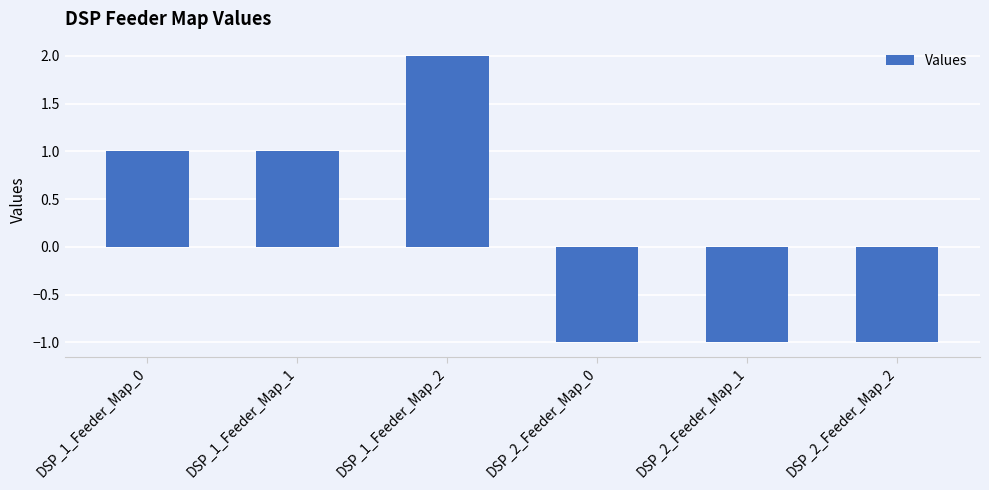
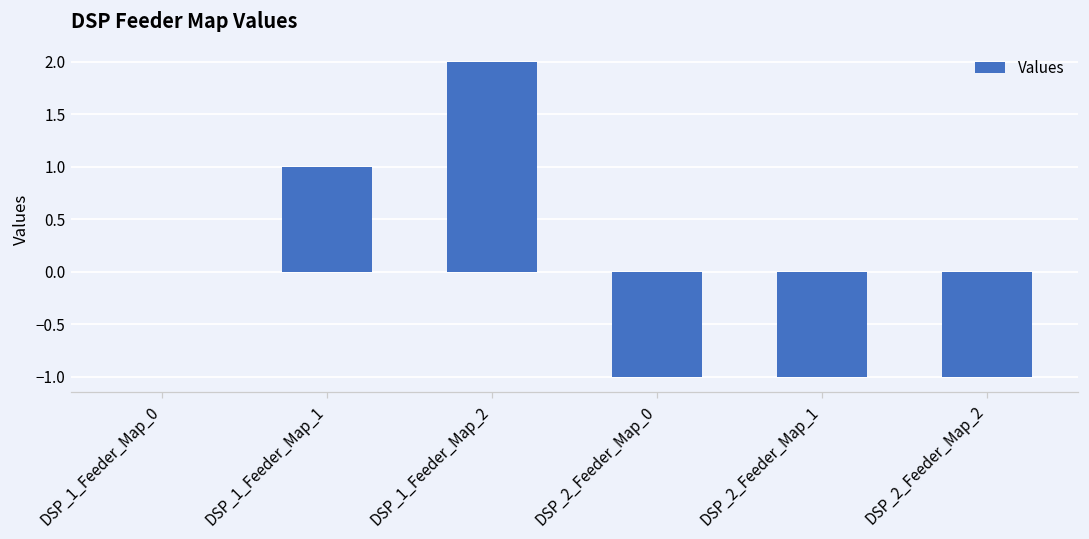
  {
-   "DSP_1_Feeder_Map_0": 1,
+   "DSP_1_Feeder_Map_0": 0,
    "DSP_1_Feeder_Map_1": 1,
    "DSP_1_Feeder_Map_2": 2,
    "DSP_2_Feeder_Map_0": -1,
    "DSP_2_Feeder_Map_1": -1,
    "DSP_2_Feeder_Map_2": -1
  }
